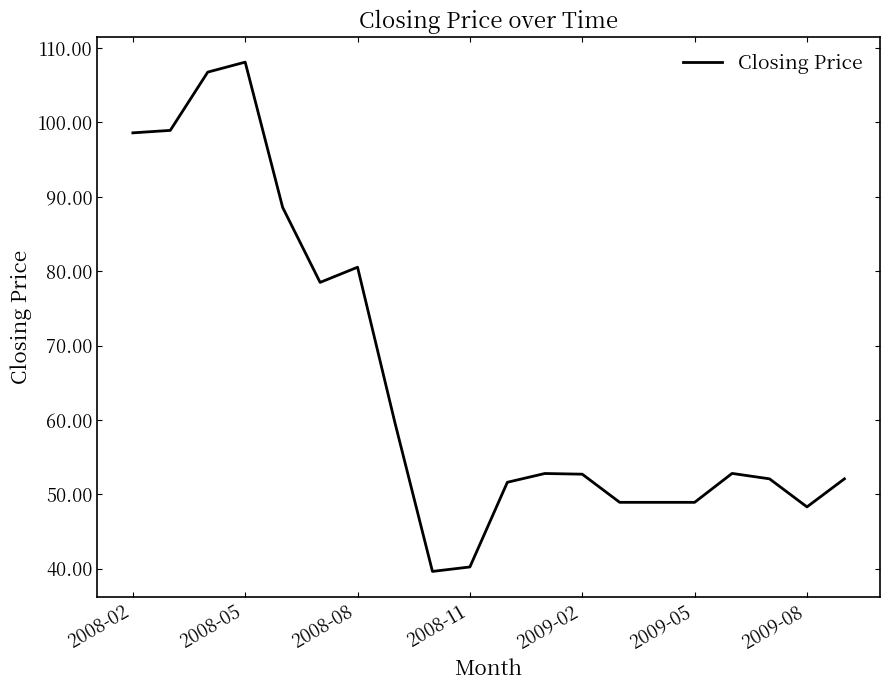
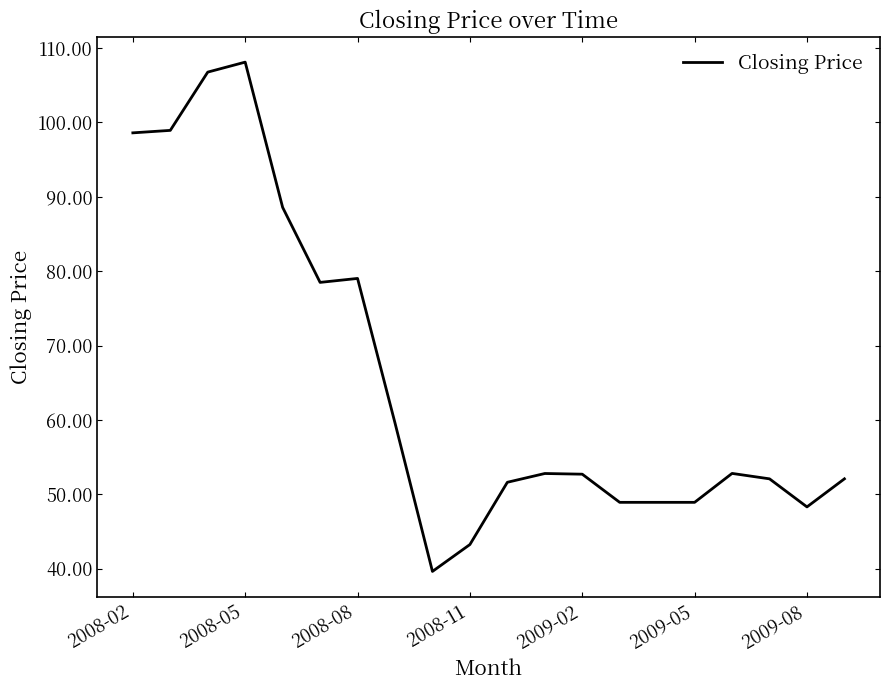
  {
    "2008-02": 99,
    "2008-05": 108,
-   "2008-08": 81,
-   "2008-11": 40,
+   "2008-08": 79,
+   "2008-11": 43,
    "2009-02": 53,
    "2009-05": 49,
    "2009-08": 48
  }
